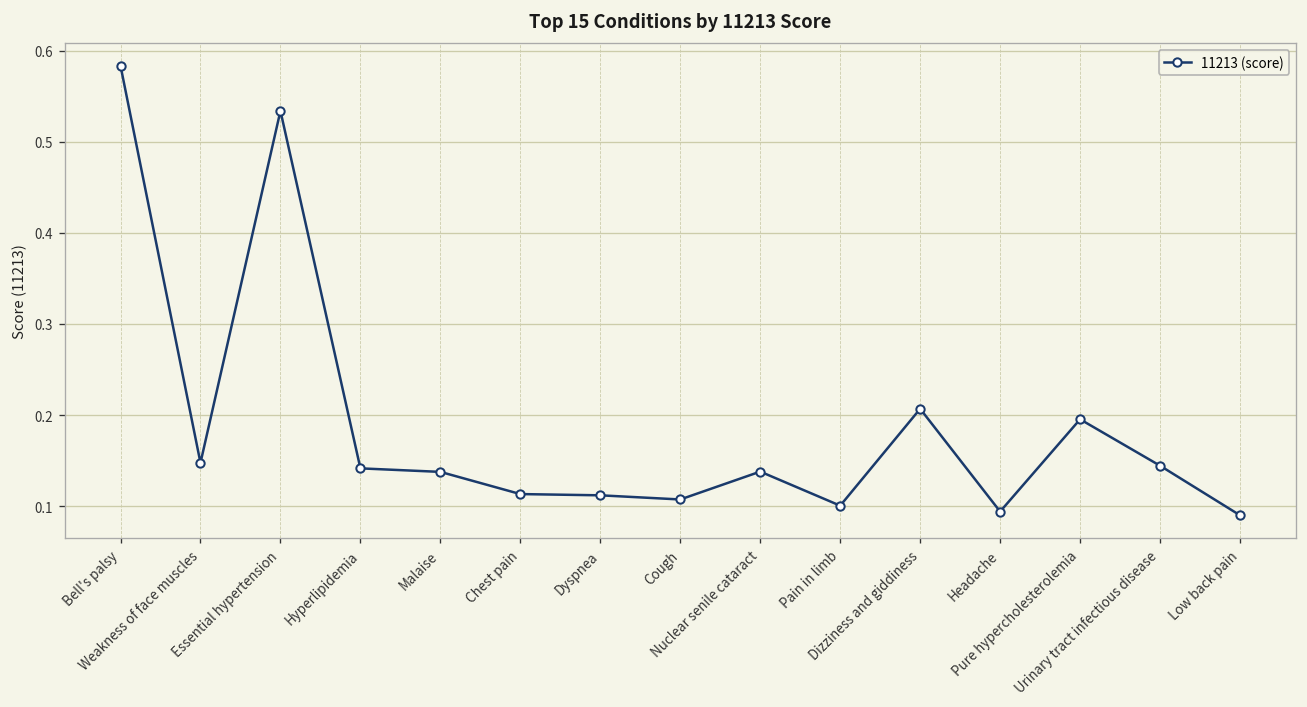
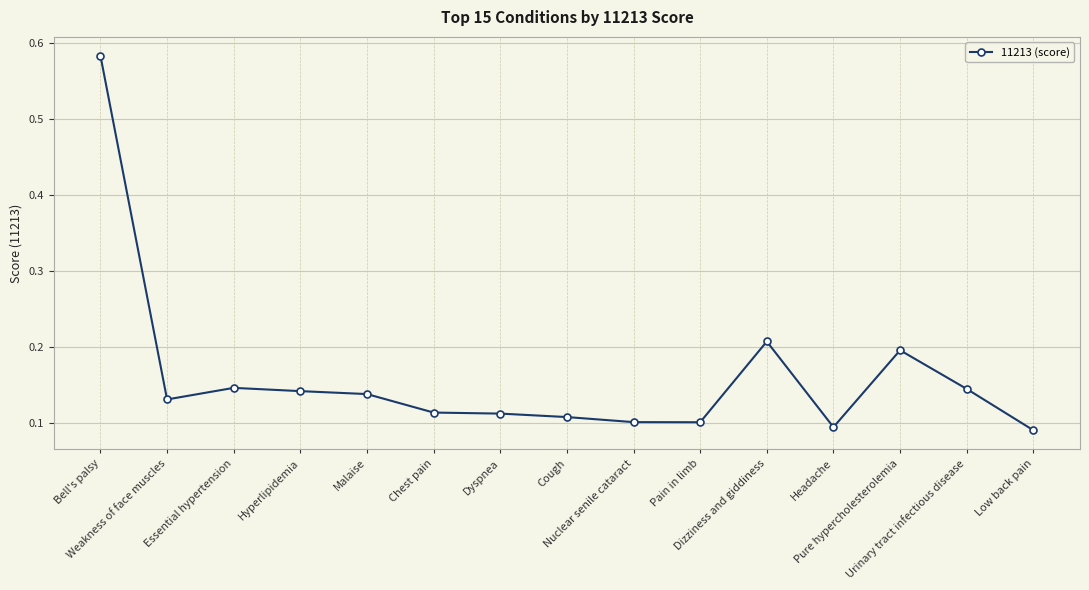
  {
    "Bell's palsy": 0.58,
-   "Weakness of face muscles": 0.15,
-   "Essential hypertension": 0.53,
+   "Weakness of face muscles": 0.13,
+   "Essential hypertension": 0.15,
    "Hyperlipidemia": 0.14,
    "Malaise": 0.14,
    "Chest pain": 0.11,
    "Dyspnea": 0.11,
    "Cough": 0.11,
-   "Nuclear senile cataract": 0.14,
+   "Nuclear senile cataract": 0.10,
    "Pain in limb": 0.10,
    "Dizziness and giddiness": 0.21,
    "Headache": 0.09,
    "Pure hypercholesterolemia": 0.20,
    "Urinary tract infectious disease": 0.14,
    "Low back pain": 0.09
  }
